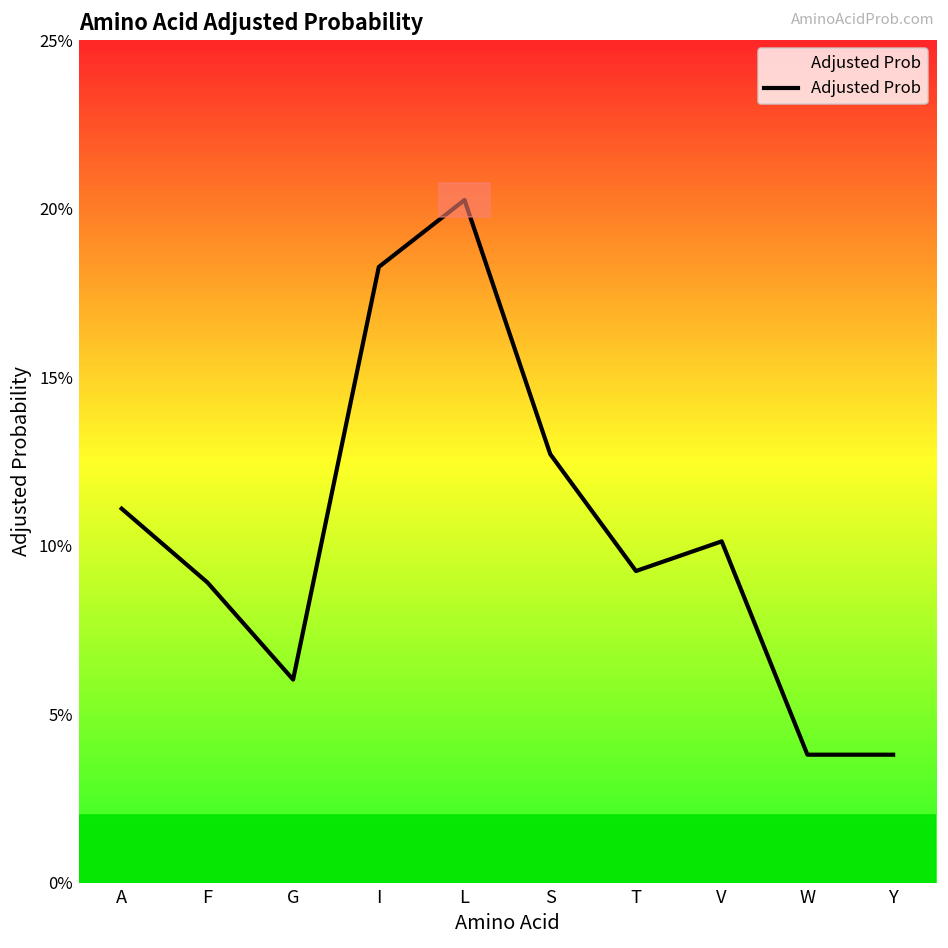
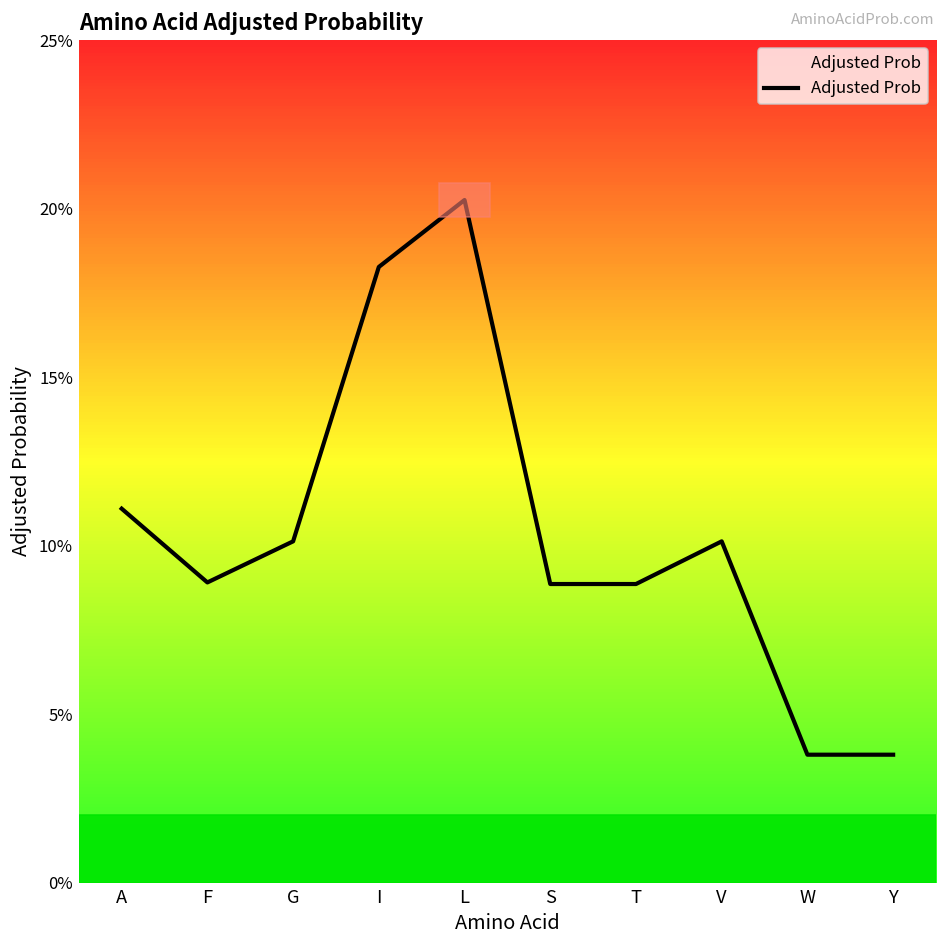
  {
    "A": "11.1%",
    "F": "8.9%",
-   "G": "6.0%",
+   "G": "10.1%",
    "I": "18.3%",
-   "S": "12.7%",
-   "T": "9.2%",
+   "S": "8.9%",
+   "T": "8.9%",
    "V": "10.1%",
    "W": "3.8%",
    "Y": "3.8%"
  }
